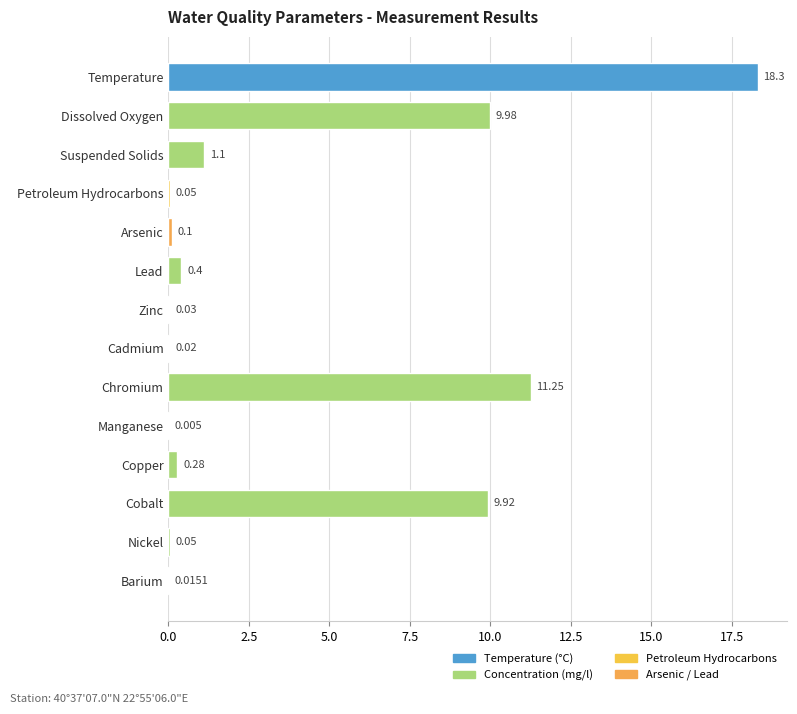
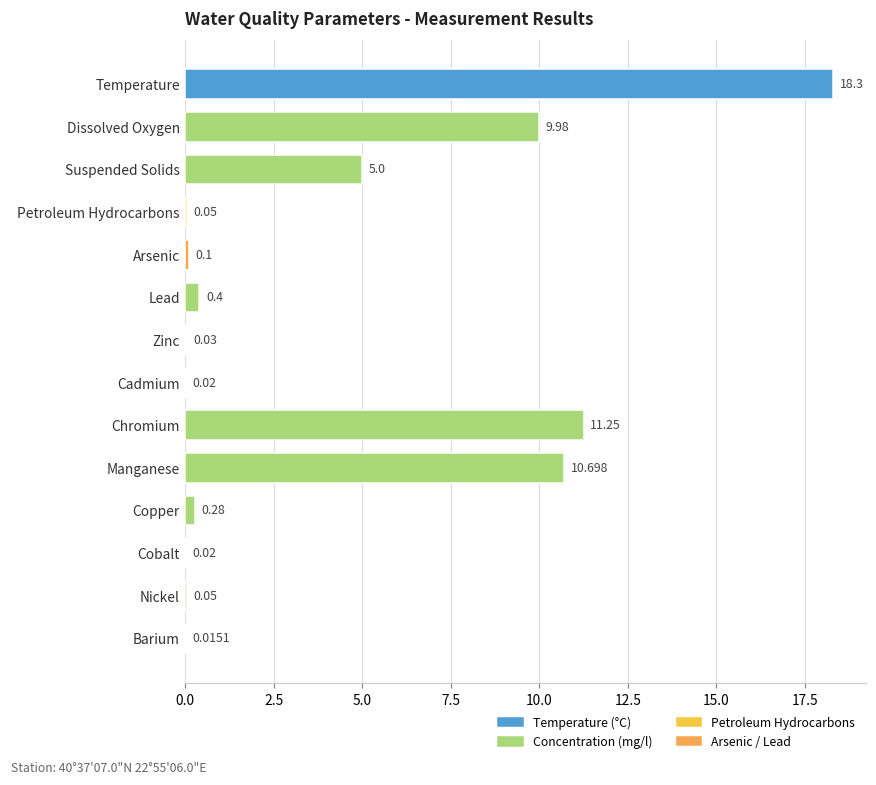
  {
    "Temperature": 18.3,
    "Dissolved Oxygen": 9.98,
-   "Suspended Solids": 1.1,
+   "Suspended Solids": 5.0,
    "Petroleum Hydrocarbons": 0.05,
    "Arsenic": 0.1,
    "Lead": 0.4,
    "Zinc": 0.03,
    "Cadmium": 0.02,
    "Chromium": 11.25,
-   "Manganese": 0.005,
+   "Manganese": 10.698,
    "Copper": 0.28,
-   "Cobalt": 9.92,
+   "Cobalt": 0.02,
    "Nickel": 0.05,
    "Barium": 0.0151
  }
